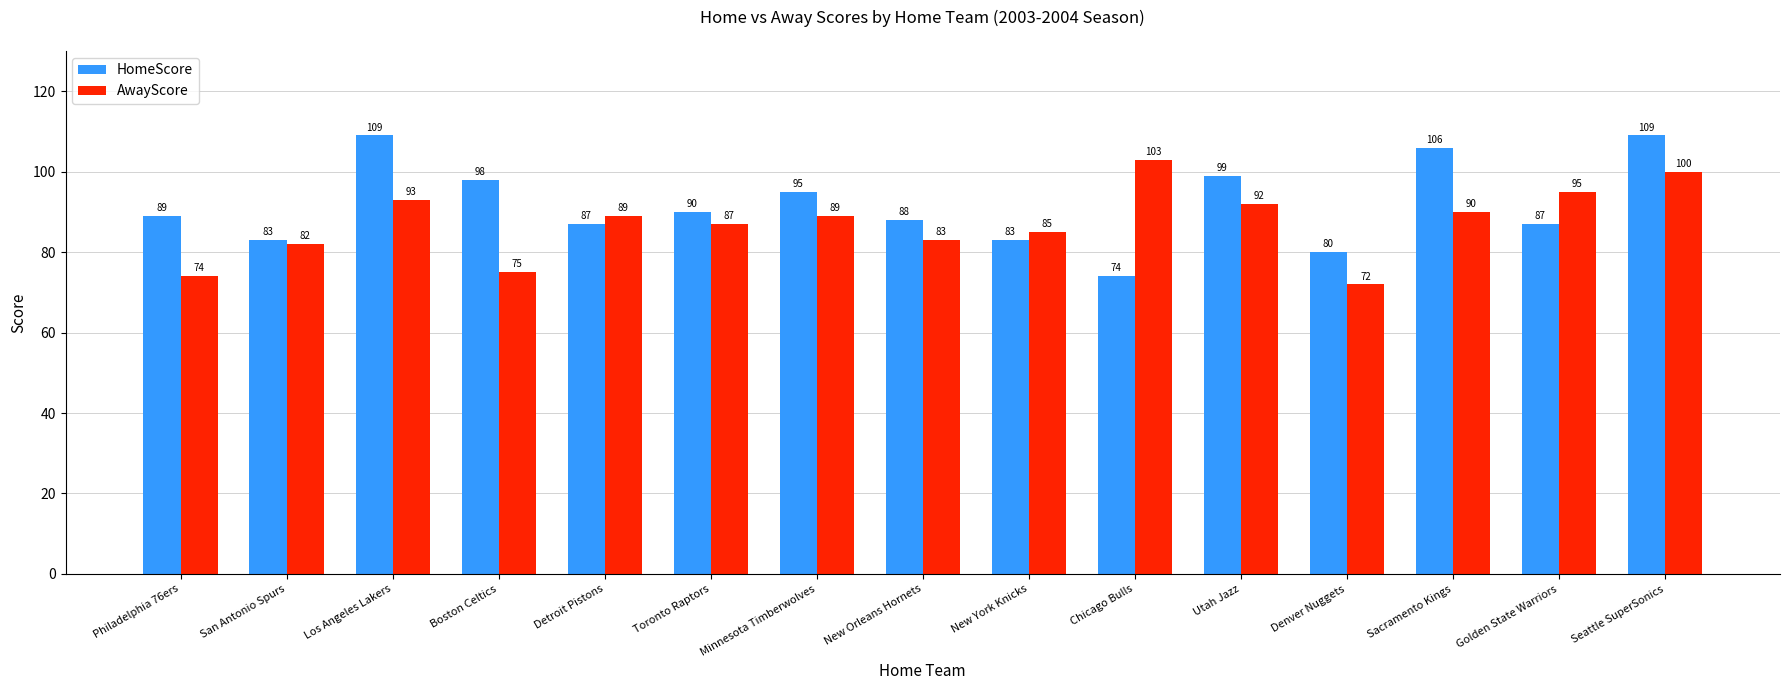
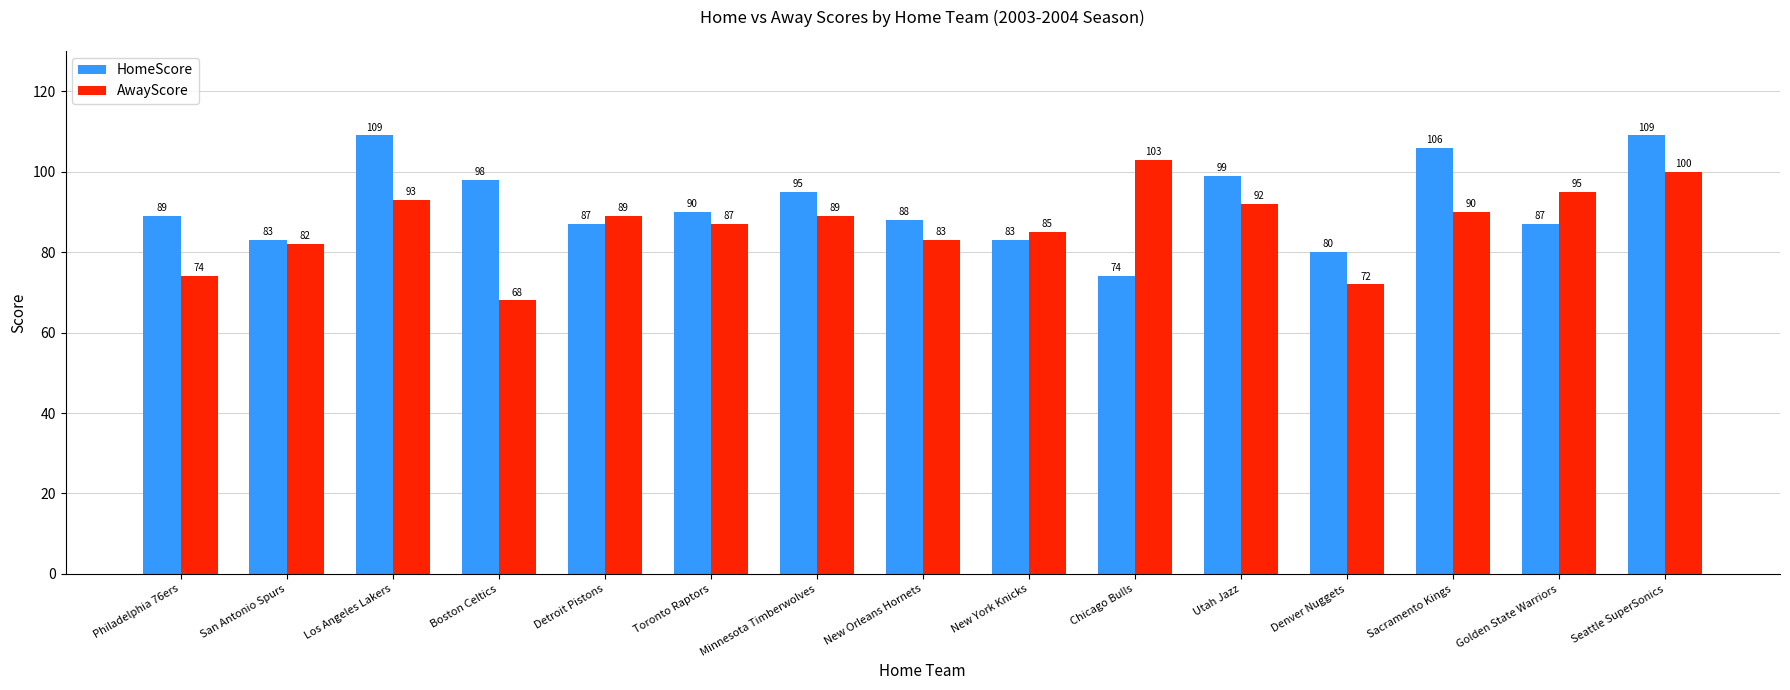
  {
    "HomeScore": {
      "Philadelphia 76ers": 89,
      "San Antonio Spurs": 83,
      "Los Angeles Lakers": 109,
      "Boston Celtics": 98,
      "Detroit Pistons": 87,
      "Toronto Raptors": 90,
      "Minnesota Timberwolves": 95,
      "New Orleans Hornets": 88,
      "New York Knicks": 83,
      "Chicago Bulls": 74,
      "Utah Jazz": 99,
      "Denver Nuggets": 80,
      "Sacramento Kings": 106,
      "Golden State Warriors": 87,
      "Seattle SuperSonics": 109
    },
    "AwayScore": {
      "Philadelphia 76ers": 74,
      "San Antonio Spurs": 82,
      "Los Angeles Lakers": 93,
-     "Boston Celtics": 75,
+     "Boston Celtics": 68,
      "Detroit Pistons": 89,
      "Toronto Raptors": 87,
      "Minnesota Timberwolves": 89,
      "New Orleans Hornets": 83,
      "New York Knicks": 85,
      "Chicago Bulls": 103,
      "Utah Jazz": 92,
      "Denver Nuggets": 72,
      "Sacramento Kings": 90,
      "Golden State Warriors": 95,
      "Seattle SuperSonics": 100
    }
  }
